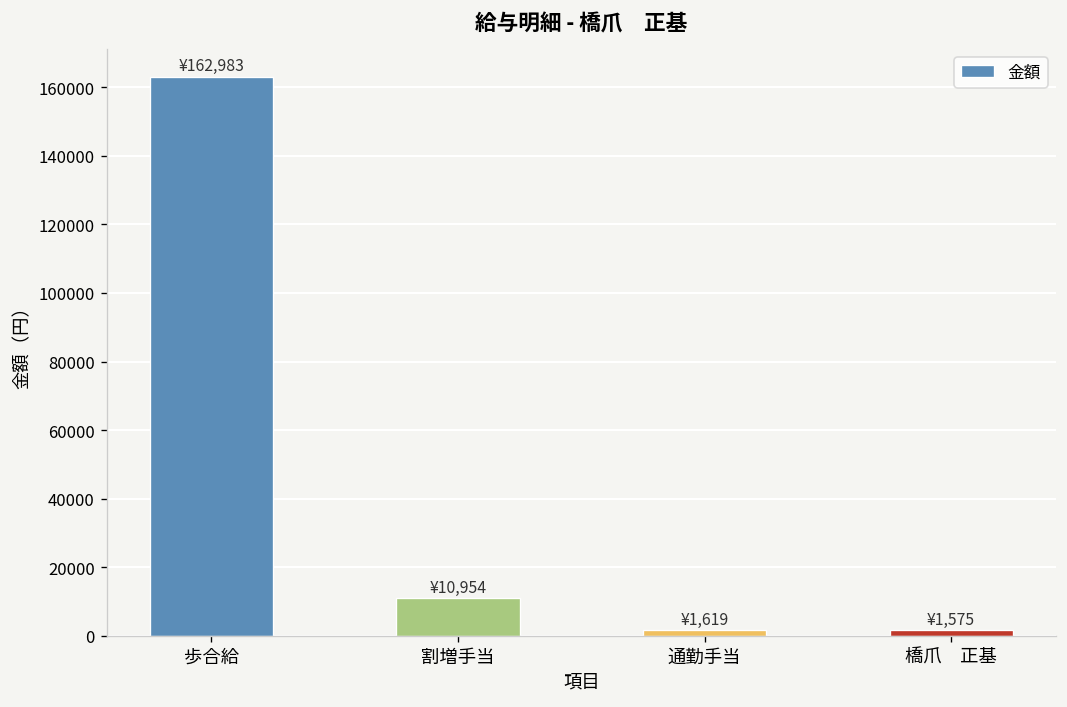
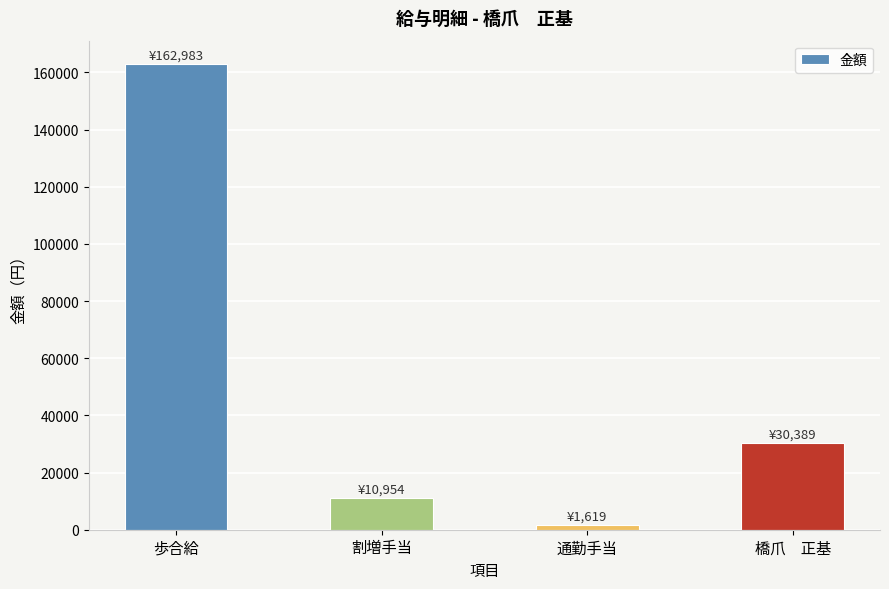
  {
    "歩合給": "¥162,983",
    "割増手当": "¥10,954",
    "通勤手当": "¥1,619",
-   "橋爪 正基": "¥1,575"
+   "橋爪 正基": "¥30,389"
  }
